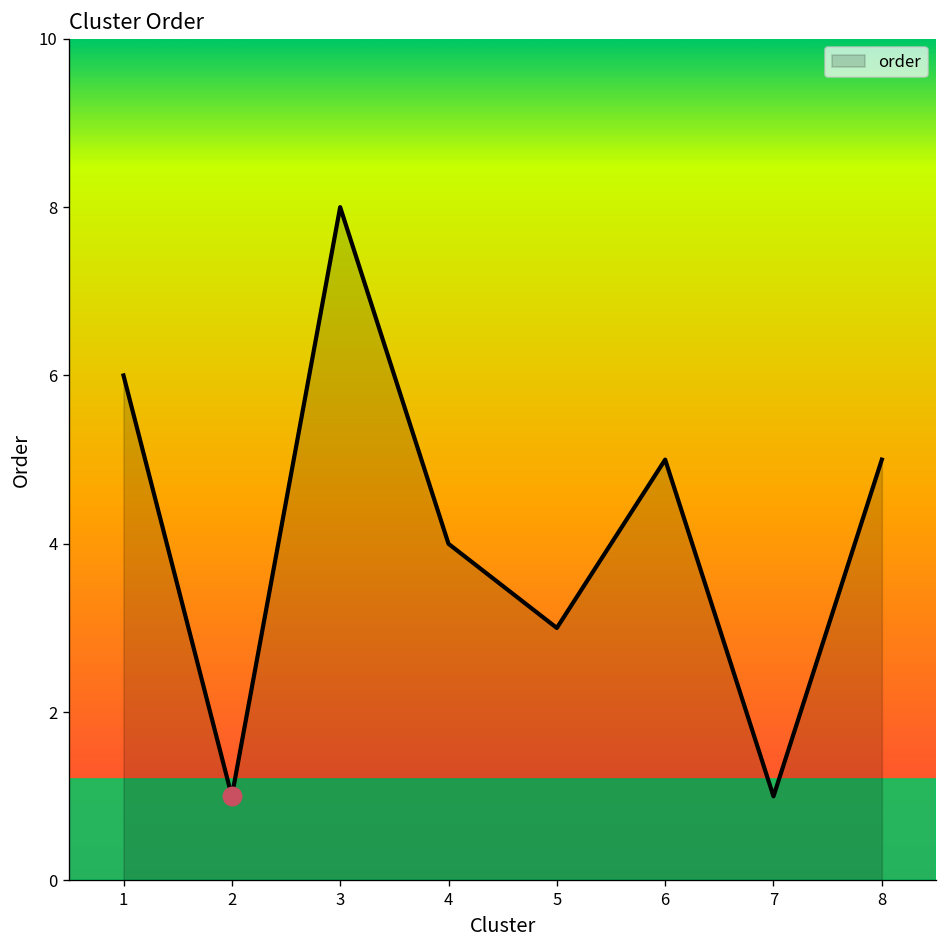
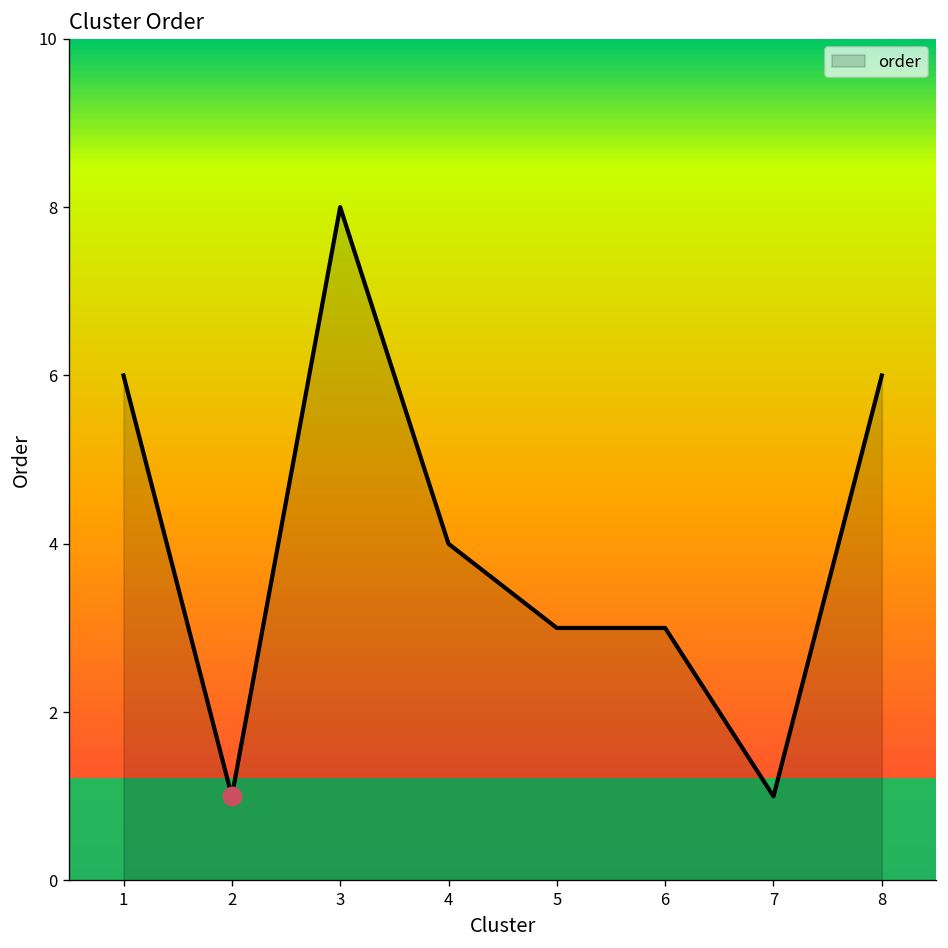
  {
    "order": {
      "1": 6,
      "3": 8,
      "4": 4,
      "5": 3,
-     "6": 5,
-     "8": 5
+     "6": 3,
+     "8": 6
    }
  }
